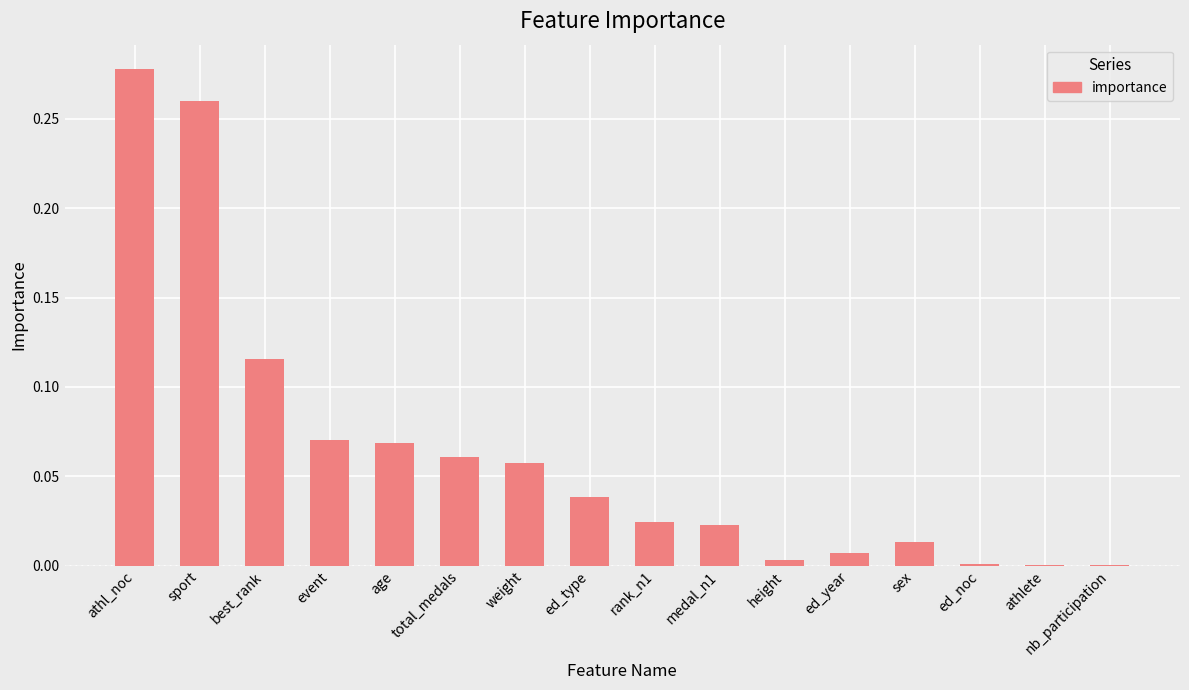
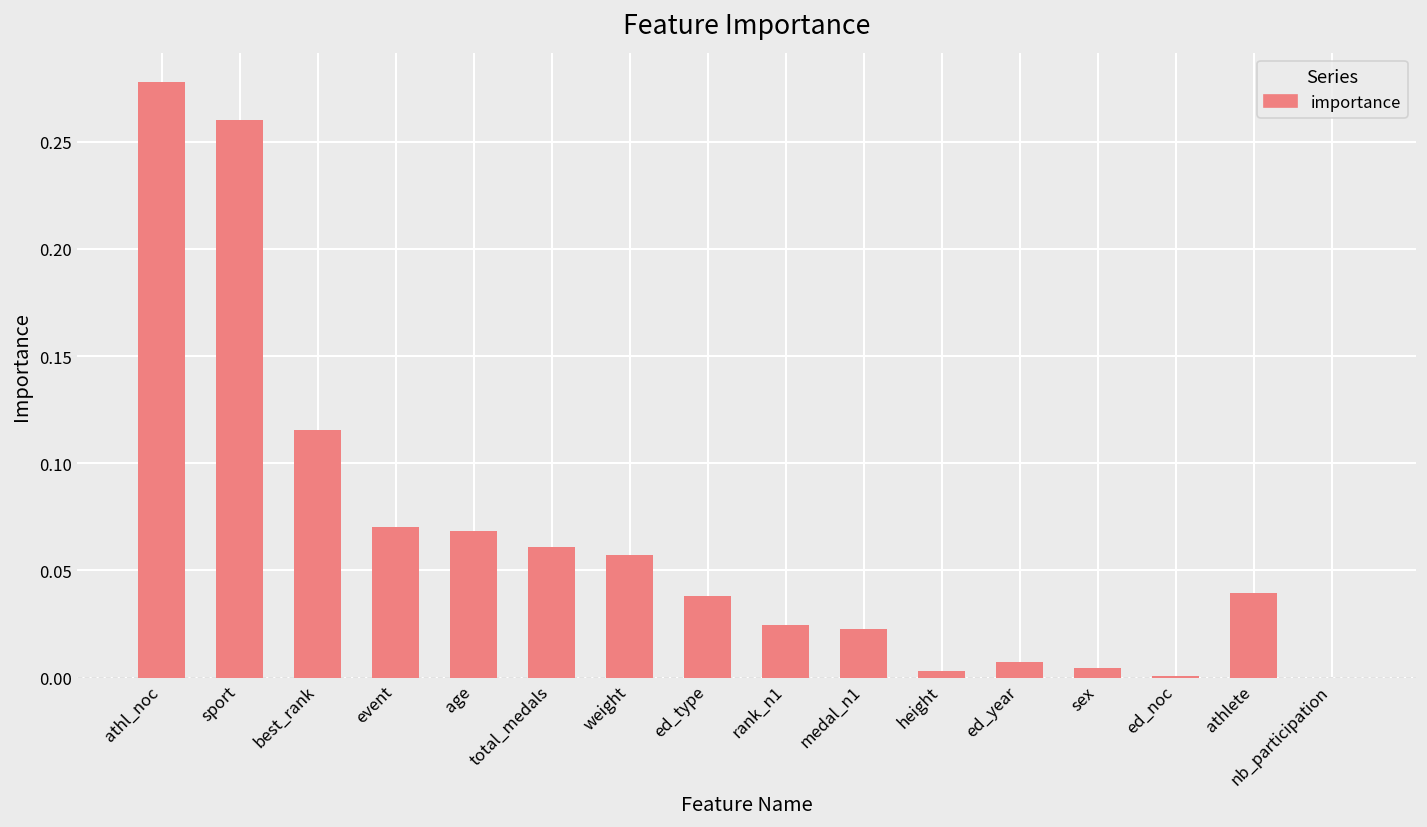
  {
    "athl_noc": 0.278,
    "sport": 0.260,
    "best_rank": 0.116,
    "event": 0.070,
    "age": 0.068,
    "total_medals": 0.061,
    "weight": 0.057,
    "ed_type": 0.038,
    "rank_n1": 0.025,
    "medal_n1": 0.023,
    "height": 0.003,
    "ed_year": 0.007,
-   "sex": 0.013,
-   "athlete": 0.000
+   "sex": 0.005,
+   "athlete": 0.040
  }
